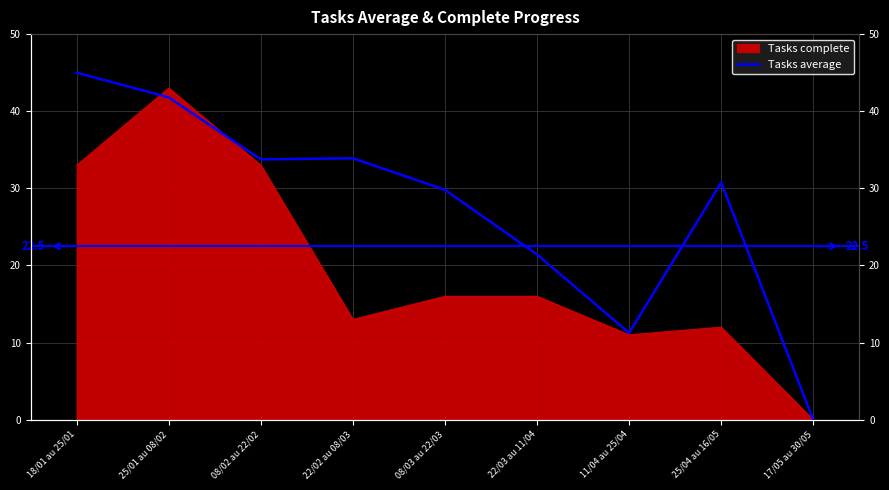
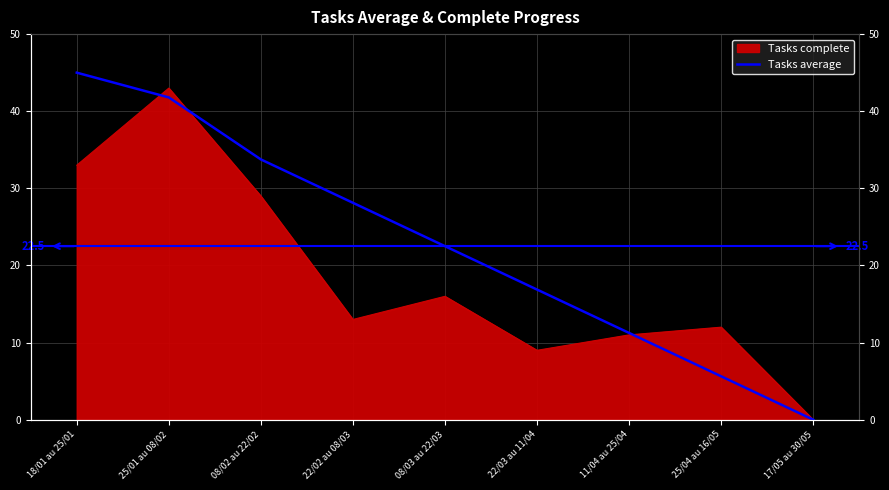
  {
    "Tasks complete": {
      "18/01 au 25/01": 33,
      "25/01 au 08/02": 43,
-     "08/02 au 22/02": 33,
+     "08/02 au 22/02": 29,
      "22/02 au 08/03": 13,
      "08/03 au 22/03": 16,
-     "22/03 au 11/04": 16,
+     "22/03 au 11/04": 9,
      "25/04 au 16/05": 12
    },
    "Tasks average": {
      "18/01 au 25/01": 45,
      "25/01 au 08/02": 42,
      "08/02 au 22/02": 34,
-     "22/02 au 08/03": 34,
-     "08/03 au 22/03": 30,
-     "22/03 au 11/04": 21,
-     "25/04 au 16/05": 31
+     "22/02 au 08/03": 28,
+     "08/03 au 22/03": 23,
+     "22/03 au 11/04": 17,
+     "25/04 au 16/05": 6
    }
  }
